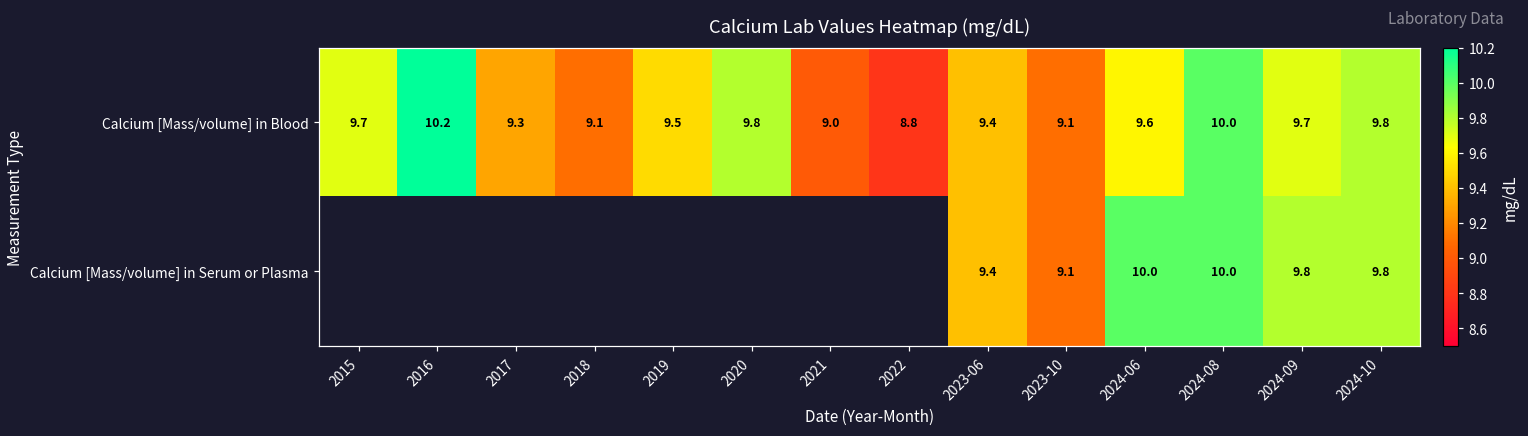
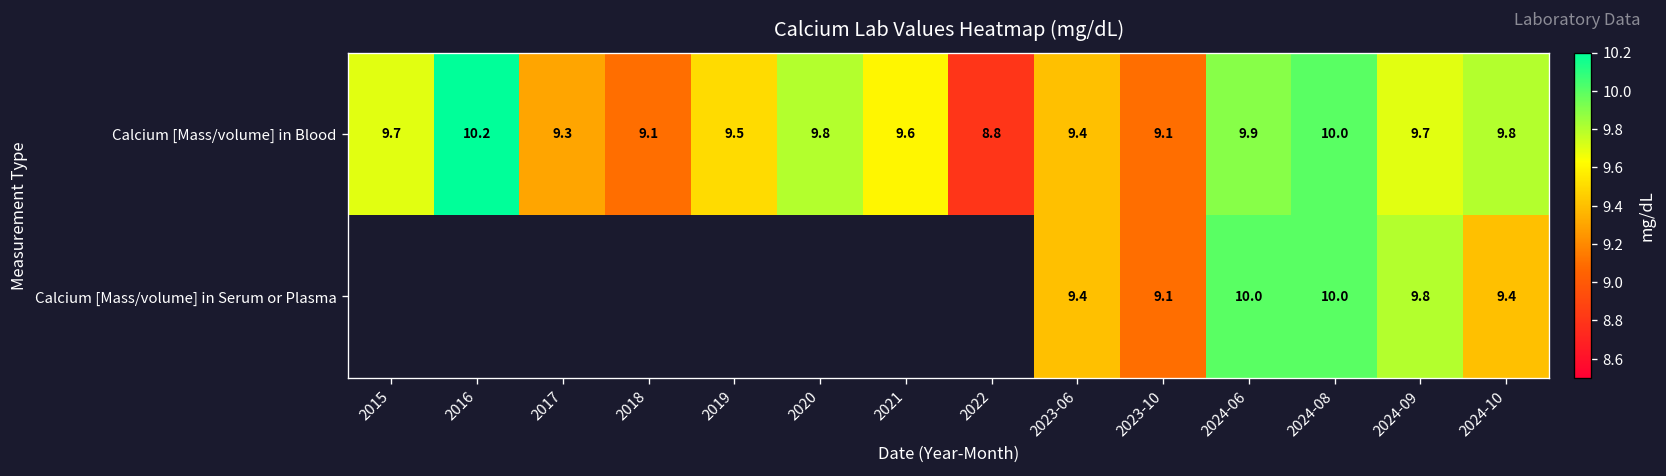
  {
    "Calcium [Mass/volume] in Blood": {
      "2015": 9.7,
      "2016": 10.2,
      "2017": 9.3,
      "2018": 9.1,
      "2019": 9.5,
      "2020": 9.8,
-     "2021": 9.0,
+     "2021": 9.6,
      "2022": 8.8,
      "2023-06": 9.4,
      "2023-10": 9.1,
-     "2024-06": 9.6,
+     "2024-06": 9.9,
      "2024-08": 10.0,
      "2024-09": 9.7,
      "2024-10": 9.8
    },
    "Calcium [Mass/volume] in Serum or Plasma": {
      "2023-06": 9.4,
      "2023-10": 9.1,
      "2024-06": 10.0,
      "2024-08": 10.0,
      "2024-09": 9.8,
-     "2024-10": 9.8
+     "2024-10": 9.4
    }
  }
